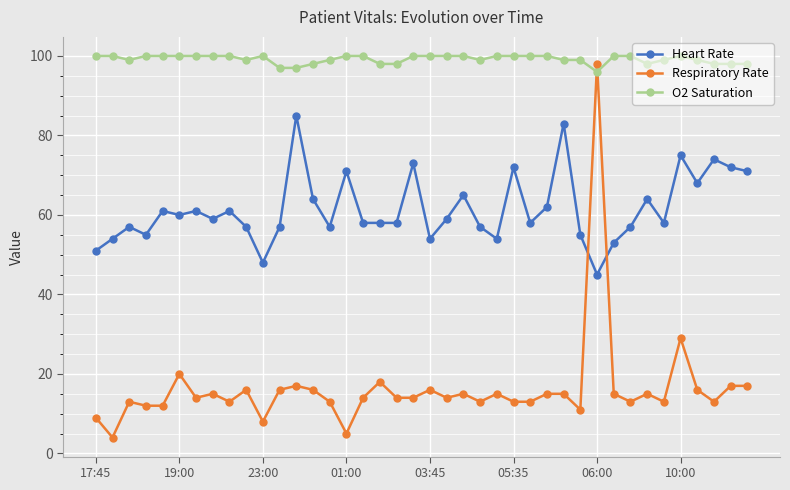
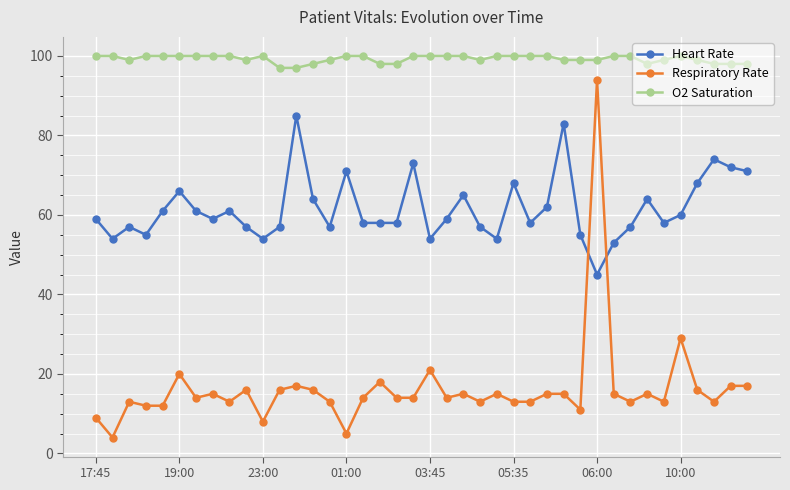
  {
    "Heart Rate": {
-     "17:45": 51,
-     "19:00": 60,
-     "23:00": 48,
+     "17:45": 59,
+     "19:00": 66,
+     "23:00": 54,
      "01:00": 71,
      "03:45": 54,
-     "05:35": 72,
+     "05:35": 68,
      "06:00": 45,
-     "10:00": 75
+     "10:00": 60
    },
    "Respiratory Rate": {
      "17:45": 9,
      "19:00": 20,
      "23:00": 8,
      "01:00": 5,
-     "03:45": 16,
+     "03:45": 21,
      "05:35": 13,
-     "06:00": 98,
+     "06:00": 94,
      "10:00": 29
    },
    "O2 Saturation": {
      "17:45": 100,
      "19:00": 100,
      "23:00": 100,
      "01:00": 100,
      "03:45": 100,
      "05:35": 100,
-     "06:00": 96
+     "06:00": 99
    }
  }
